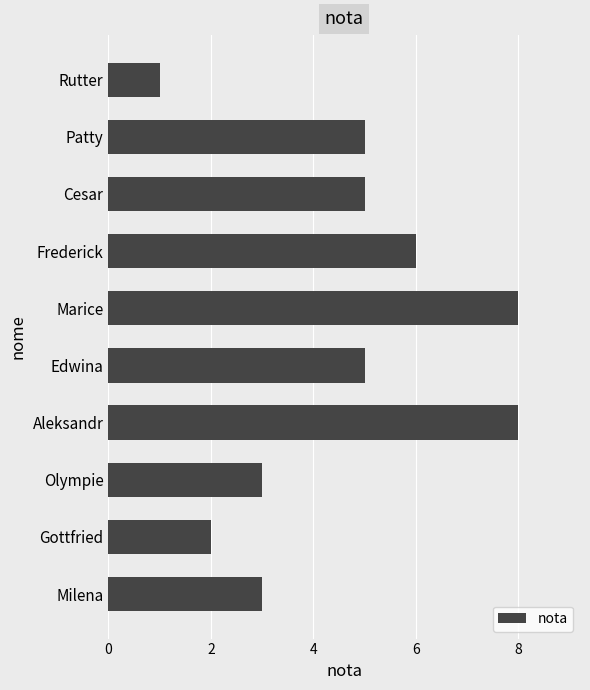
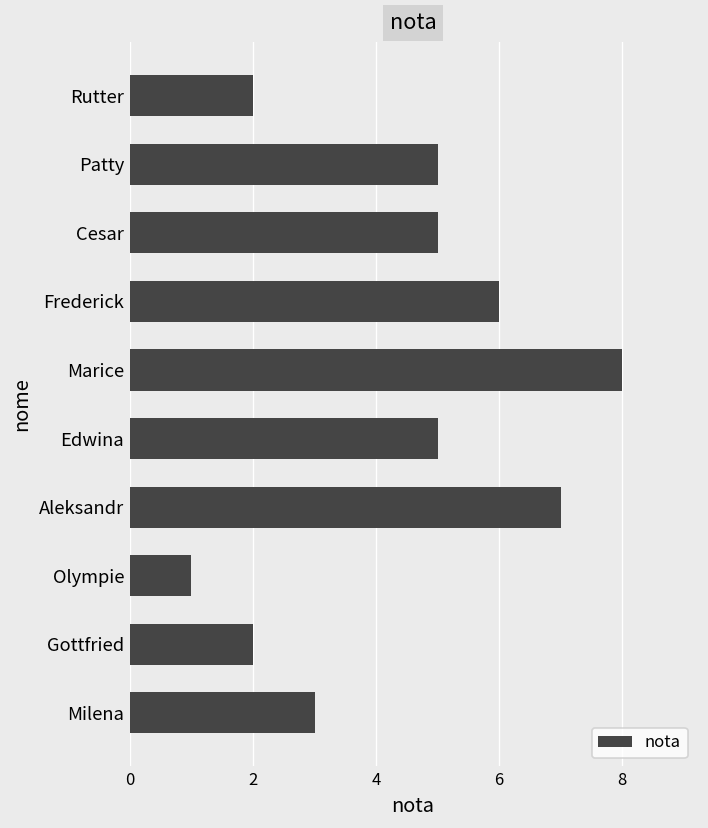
  {
-   "Rutter": 1,
+   "Rutter": 2,
    "Patty": 5,
    "Cesar": 5,
    "Frederick": 6,
    "Marice": 8,
    "Edwina": 5,
-   "Aleksandr": 8,
-   "Olympie": 3,
+   "Aleksandr": 7,
+   "Olympie": 1,
    "Gottfried": 2,
    "Milena": 3
  }
